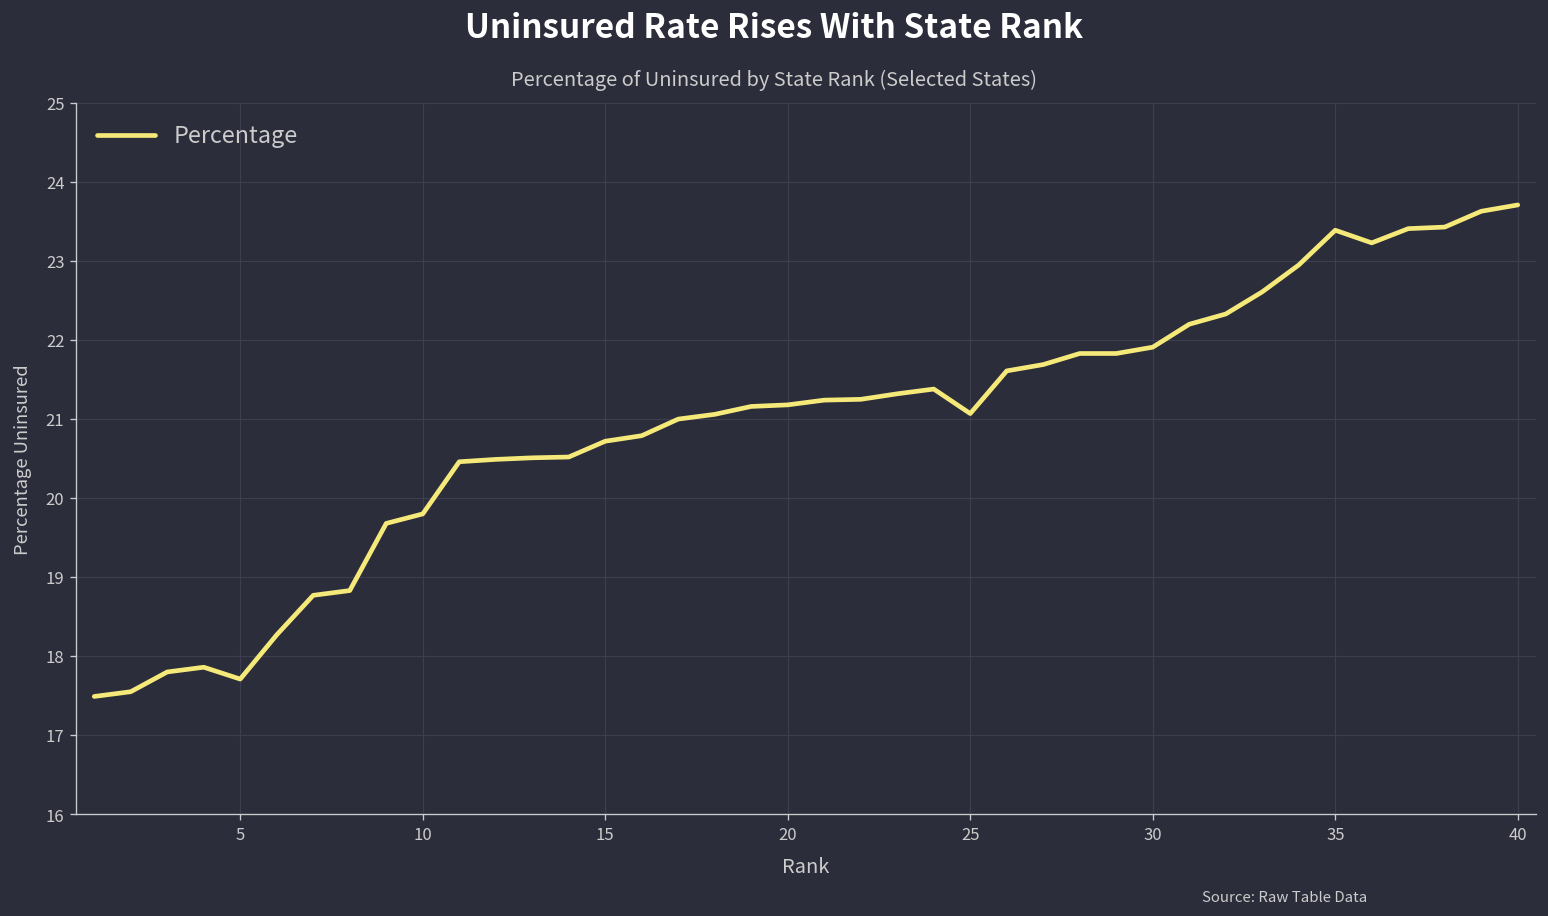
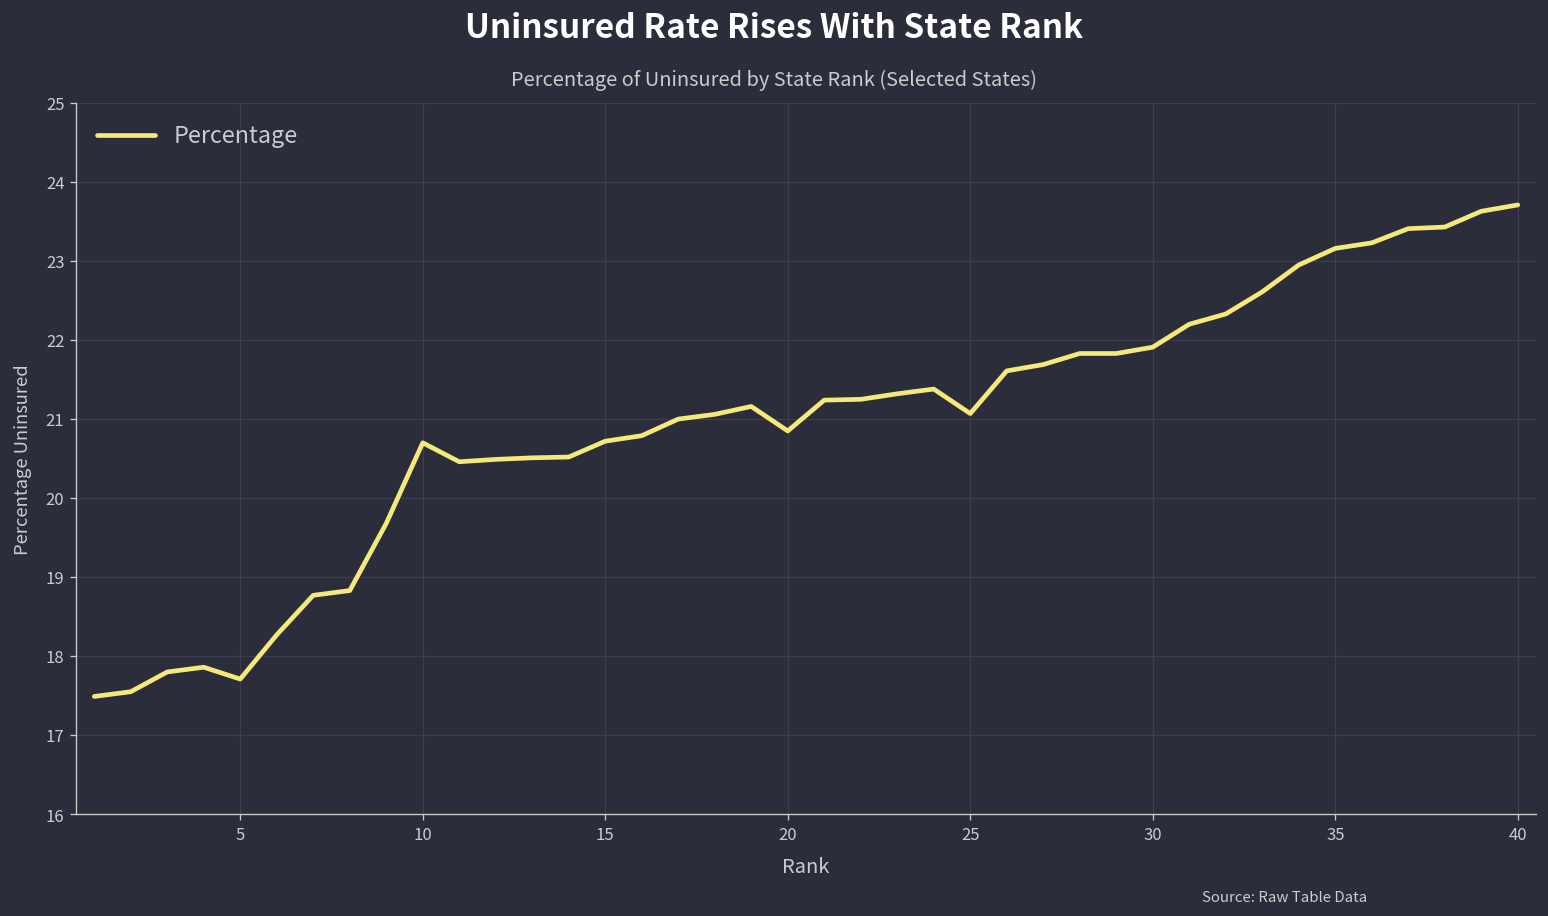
  {
    "5": 17.7,
-   "10": 19.8,
+   "10": 20.7,
    "15": 20.7,
-   "20": 21.2,
+   "20": 20.9,
    "25": 21.1,
    "30": 21.9,
-   "35": 23.4,
+   "35": 23.2,
    "40": 23.7
  }
